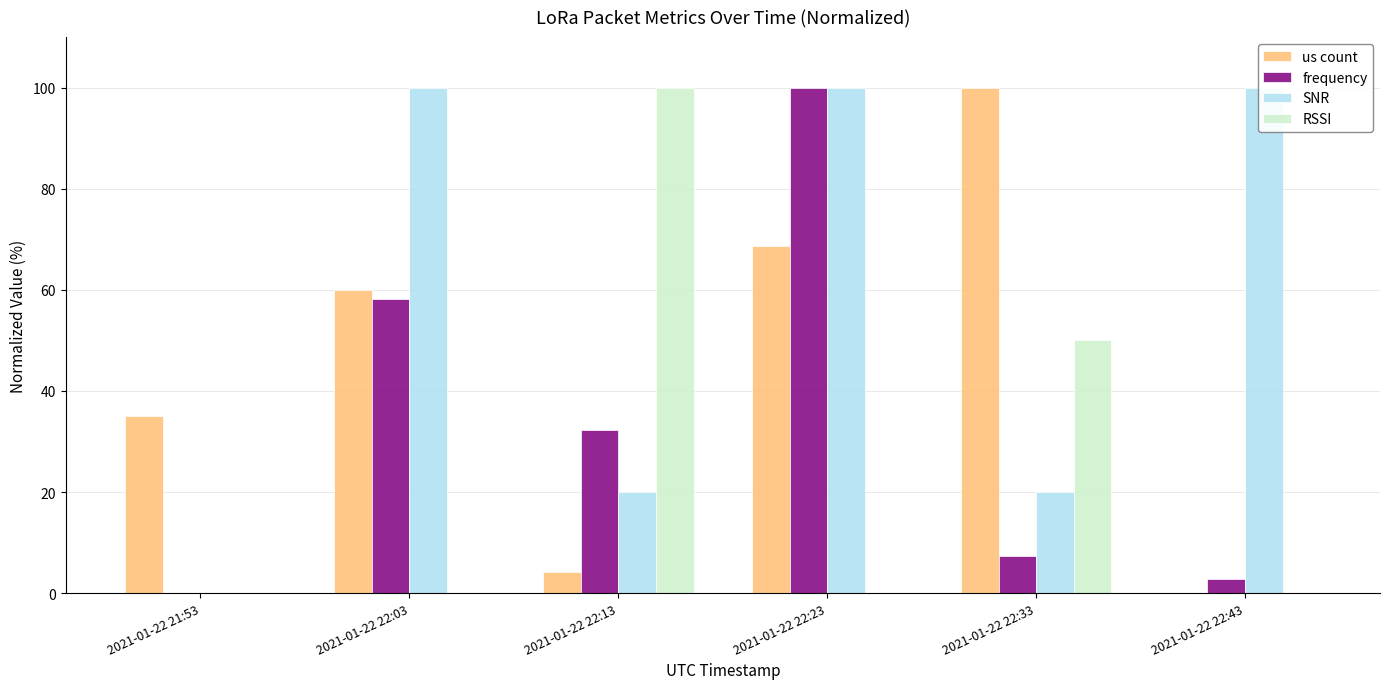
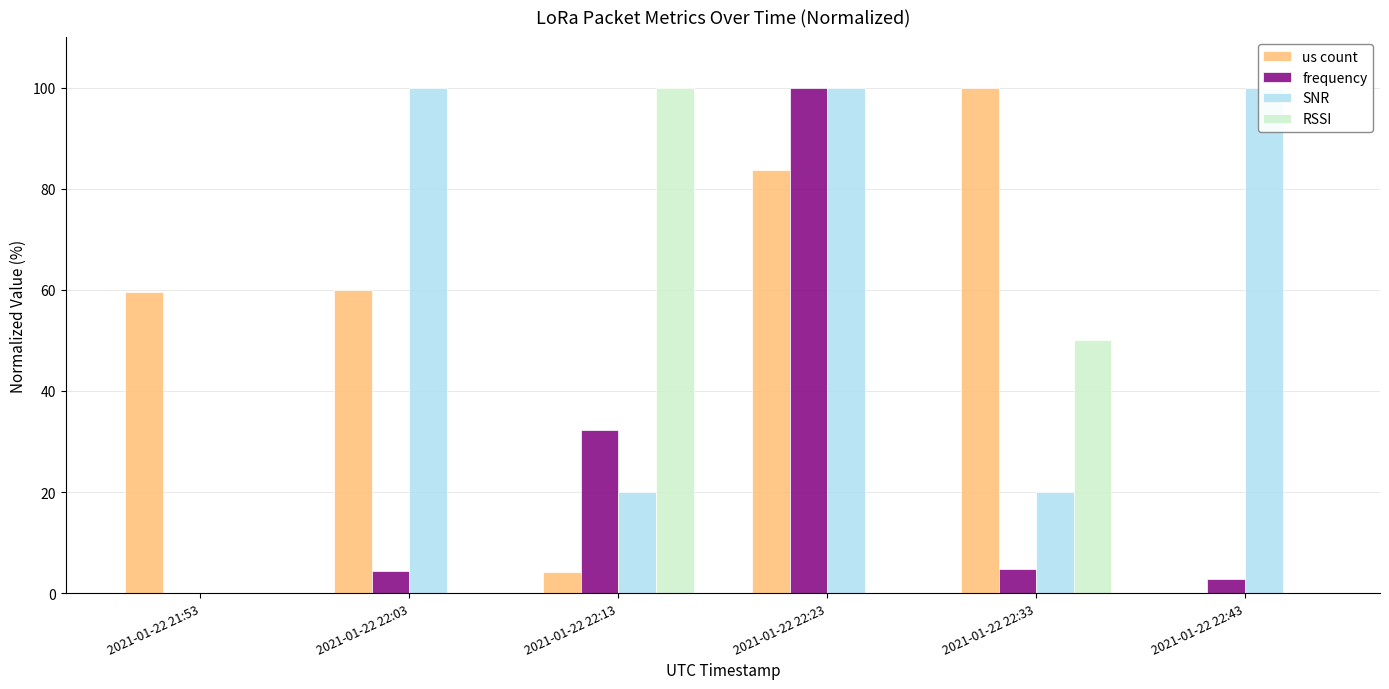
  {
    "us count": {
-     "2021-01-22 21:53": 35,
+     "2021-01-22 21:53": 60,
      "2021-01-22 22:03": 60,
      "2021-01-22 22:13": 4,
-     "2021-01-22 22:23": 69,
+     "2021-01-22 22:23": 84,
      "2021-01-22 22:33": 100,
      "2021-01-22 22:43": 0
    },
    "frequency": {
      "2021-01-22 21:53": 0,
-     "2021-01-22 22:03": 58,
+     "2021-01-22 22:03": 4,
      "2021-01-22 22:13": 32,
      "2021-01-22 22:23": 100,
-     "2021-01-22 22:33": 7,
+     "2021-01-22 22:33": 5,
      "2021-01-22 22:43": 3
    }
  }
